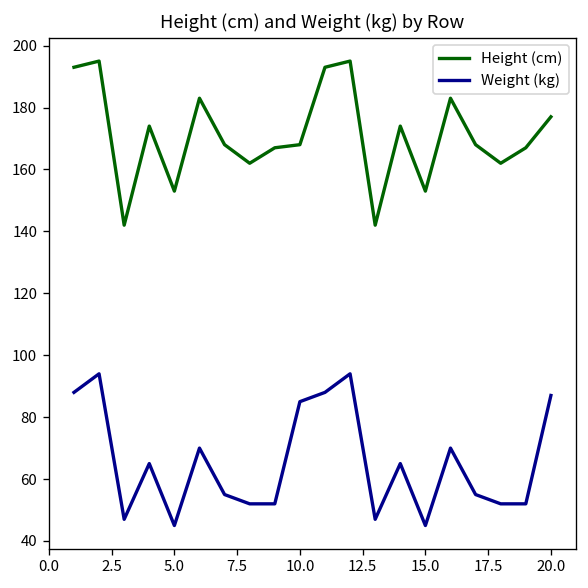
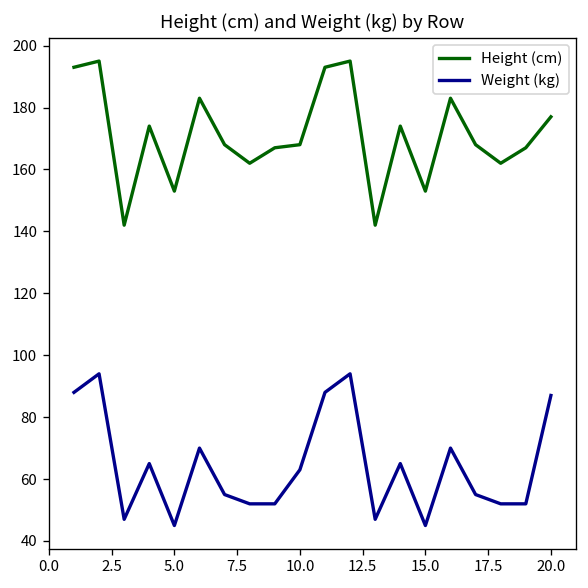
  {
    "Height (cm)": {
      "5.0": 153,
      "10.0": 168,
      "15.0": 153,
      "20.0": 177
    },
    "Weight (kg)": {
      "5.0": 45,
-     "10.0": 85,
+     "10.0": 63,
      "15.0": 45,
      "20.0": 87
    }
  }
